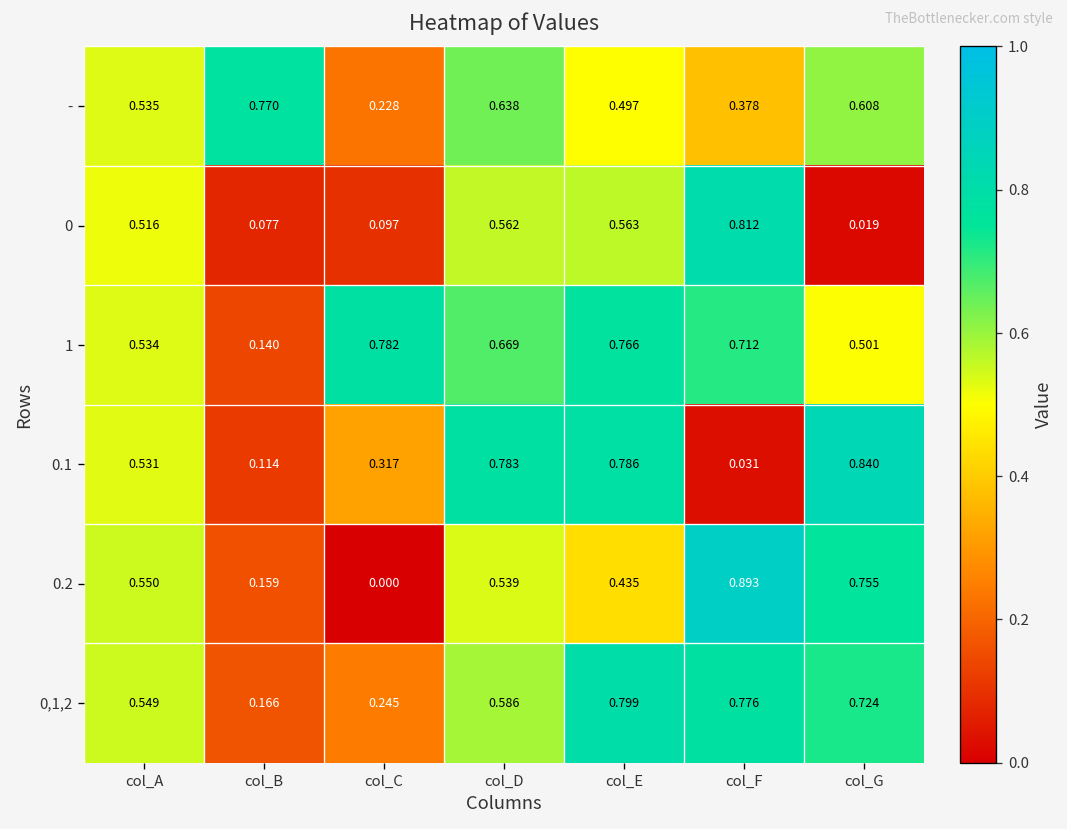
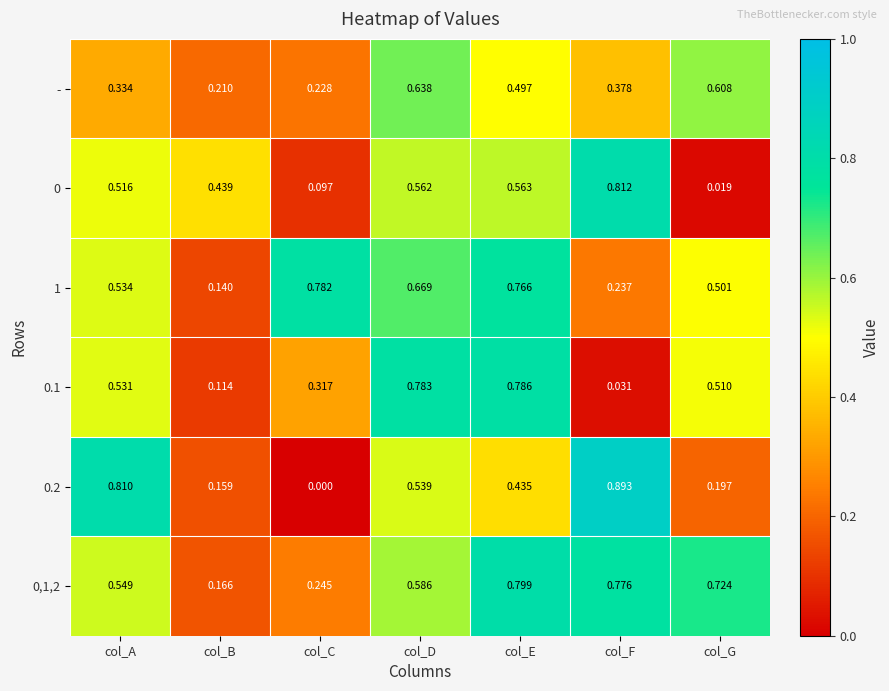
  {
    "-": {
-     "col_A": 0.535,
-     "col_B": 0.770,
+     "col_A": 0.334,
+     "col_B": 0.210,
      "col_C": 0.228,
      "col_D": 0.638,
      "col_E": 0.497,
      "col_F": 0.378,
      "col_G": 0.608
    },
    "0": {
      "col_A": 0.516,
-     "col_B": 0.077,
+     "col_B": 0.439,
      "col_C": 0.097,
      "col_D": 0.562,
      "col_E": 0.563,
      "col_F": 0.812,
      "col_G": 0.019
    },
    "1": {
      "col_A": 0.534,
      "col_B": 0.140,
      "col_C": 0.782,
      "col_D": 0.669,
      "col_E": 0.766,
-     "col_F": 0.712,
+     "col_F": 0.237,
      "col_G": 0.501
    },
    "0.1": {
      "col_A": 0.531,
      "col_B": 0.114,
      "col_C": 0.317,
      "col_D": 0.783,
      "col_E": 0.786,
      "col_F": 0.031,
-     "col_G": 0.840
+     "col_G": 0.510
    },
    "0.2": {
-     "col_A": 0.550,
+     "col_A": 0.810,
      "col_B": 0.159,
      "col_C": 0.000,
      "col_D": 0.539,
      "col_E": 0.435,
      "col_F": 0.893,
-     "col_G": 0.755
+     "col_G": 0.197
    },
    "0,1,2": {
      "col_A": 0.549,
      "col_B": 0.166,
      "col_C": 0.245,
      "col_D": 0.586,
      "col_E": 0.799,
      "col_F": 0.776,
      "col_G": 0.724
    }
  }
